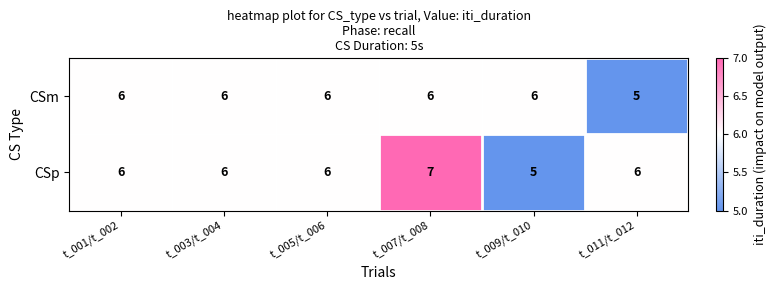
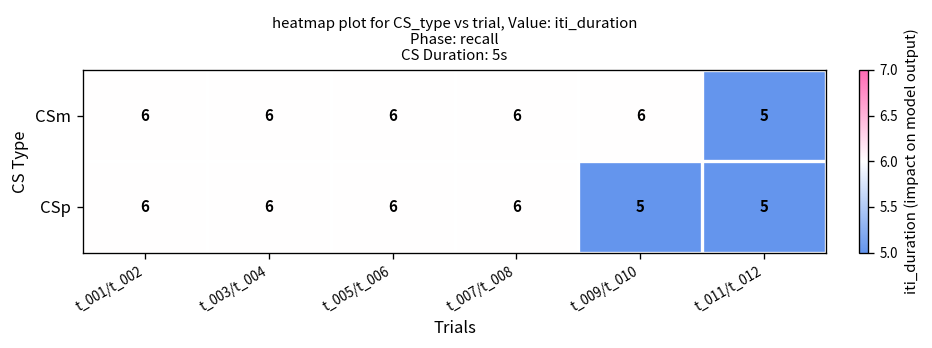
  {
    "CSm": {
      "t_001/t_002": 6,
      "t_003/t_004": 6,
      "t_005/t_006": 6,
      "t_007/t_008": 6,
      "t_009/t_010": 6,
      "t_011/t_012": 5
    },
    "CSp": {
      "t_001/t_002": 6,
      "t_003/t_004": 6,
      "t_005/t_006": 6,
-     "t_007/t_008": 7,
+     "t_007/t_008": 6,
      "t_009/t_010": 5,
-     "t_011/t_012": 6
+     "t_011/t_012": 5
    }
  }
